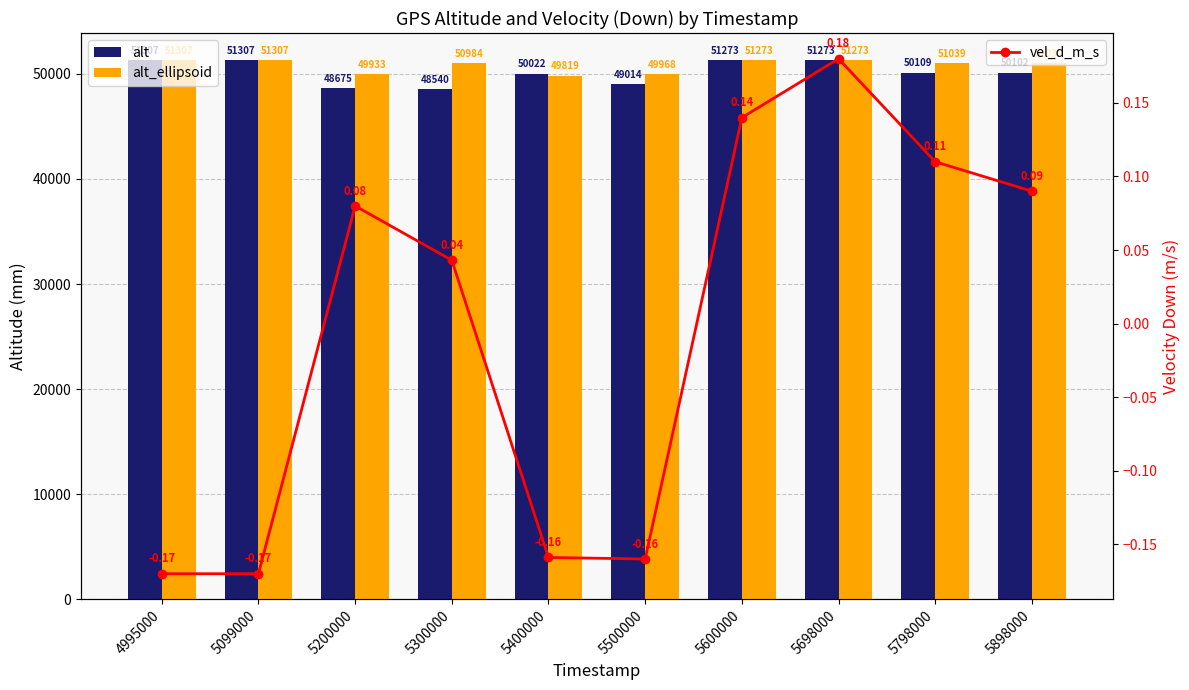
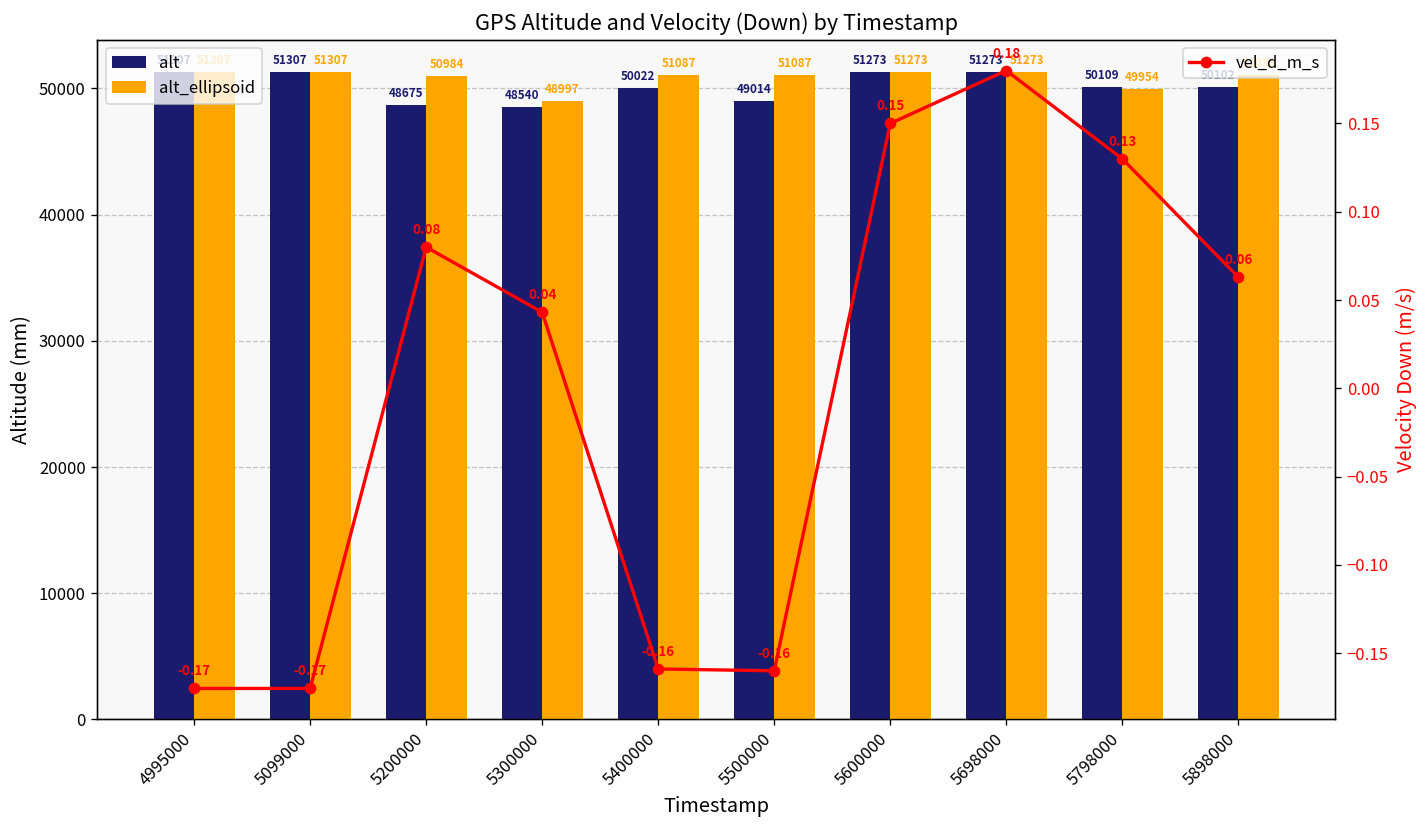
  {
    "alt": {
      "5099000": 51307,
      "5200000": 48675,
      "5300000": 48540,
      "5400000": 50022,
      "5500000": 49014,
      "5600000": 51273,
      "5698000": 51273,
      "5798000": 50109
    },
    "alt_ellipsoid": {
      "5099000": 51307,
-     "5200000": 49933,
-     "5300000": 50984,
-     "5400000": 49819,
-     "5500000": 49968,
+     "5200000": 50984,
+     "5300000": 48997,
+     "5400000": 51087,
+     "5500000": 51087,
      "5600000": 51273,
      "5698000": 51273,
-     "5798000": 51039
+     "5798000": 49954
    },
    "vel_d_m_s": {
      "4995000": -0.17,
      "5099000": -0.17,
      "5200000": 0.08,
      "5300000": 0.04,
      "5400000": -0.16,
      "5500000": -0.16,
-     "5600000": 0.14,
+     "5600000": 0.15,
      "5698000": 0.18,
-     "5798000": 0.11,
-     "5898000": 0.09
+     "5798000": 0.13,
+     "5898000": 0.06
    }
  }
